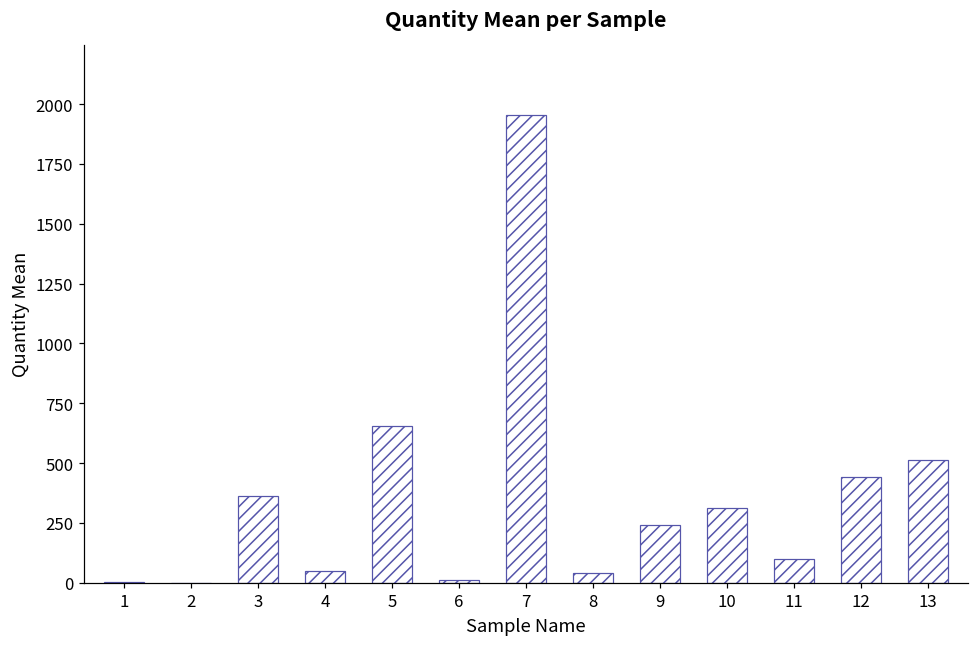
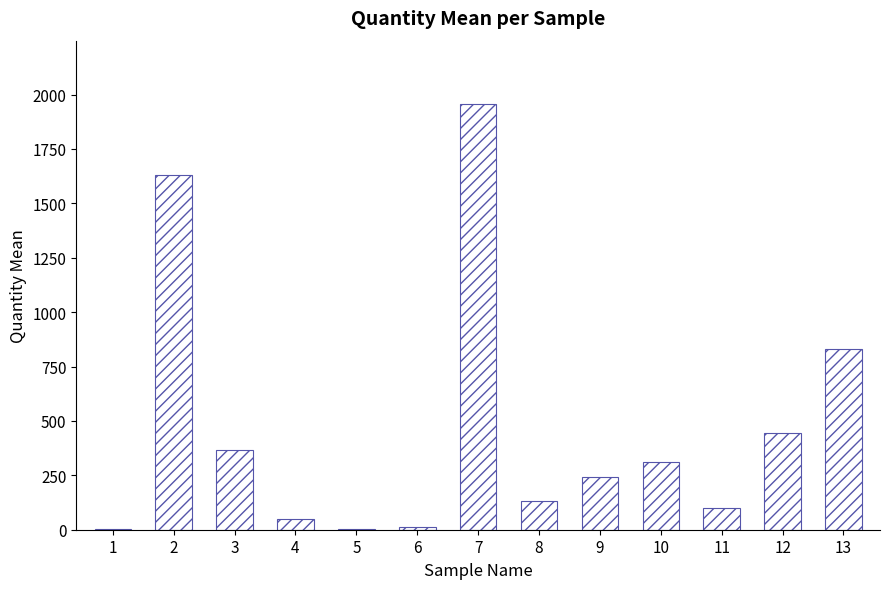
  {
-   "2": 0,
+   "2": 1630,
    "3": 360,
    "4": 50,
-   "5": 650,
+   "5": 0,
    "6": 10,
    "7": 1950,
-   "8": 40,
+   "8": 130,
    "9": 240,
    "10": 310,
    "11": 100,
    "12": 440,
-   "13": 510
+   "13": 830
  }
